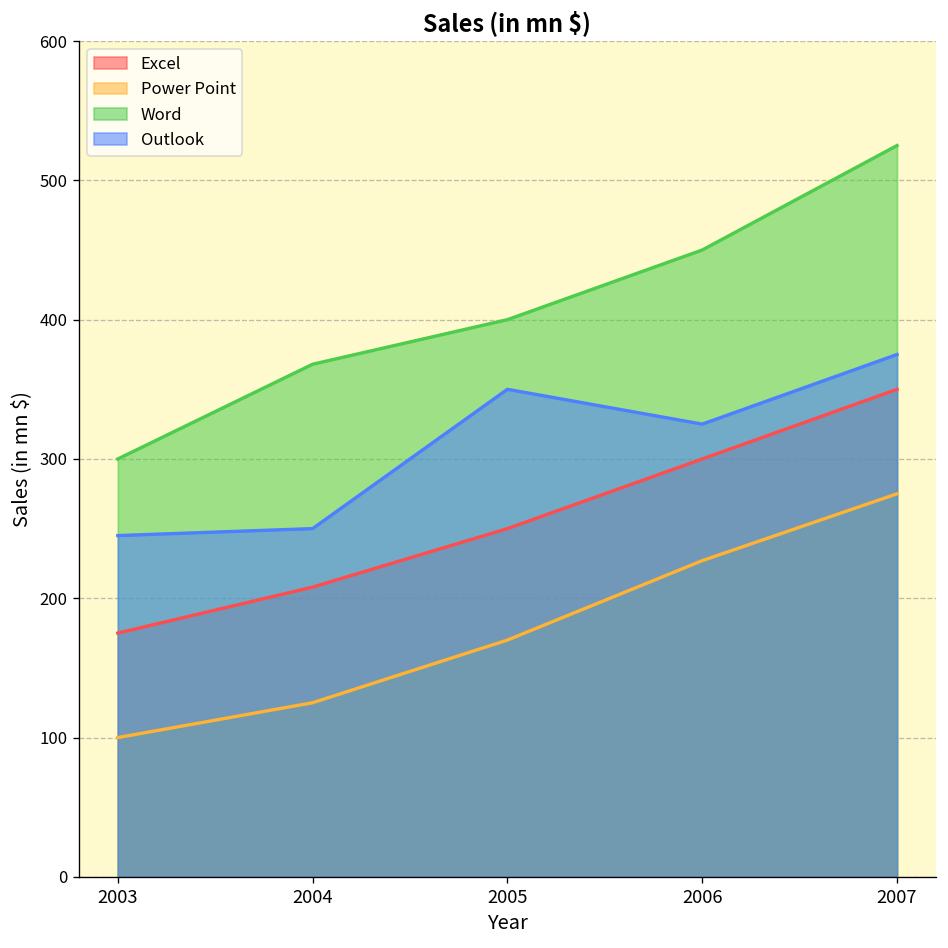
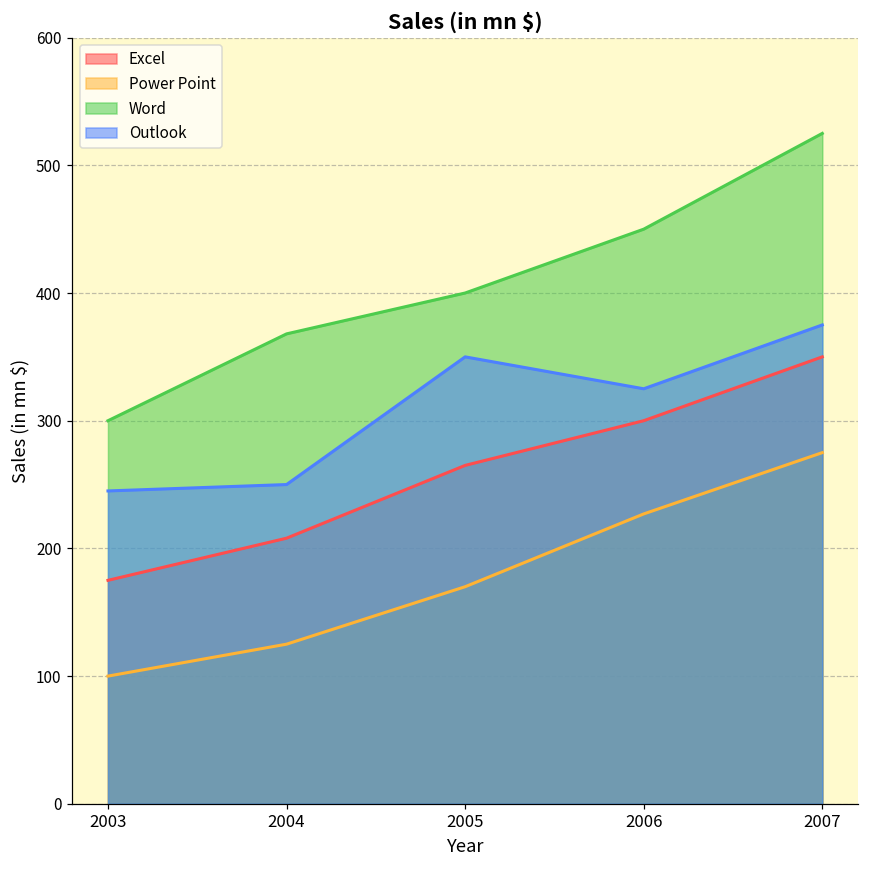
  {
    "Excel": {
      "2003": 175,
      "2004": 208,
-     "2005": 250,
+     "2005": 265,
      "2006": 300,
      "2007": 350
    },
    "Power Point": {
      "2003": 100,
      "2004": 125,
      "2005": 170,
      "2006": 227,
      "2007": 275
    },
    "Word": {
      "2003": 300,
      "2004": 368,
      "2005": 400,
      "2006": 450,
      "2007": 525
    },
    "Outlook": {
      "2003": 245,
      "2004": 250,
      "2005": 350,
      "2006": 325,
      "2007": 375
    }
  }
